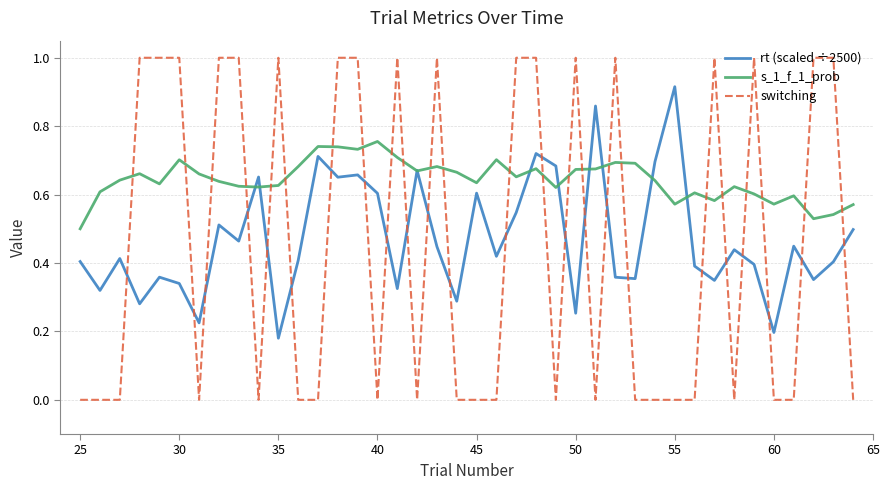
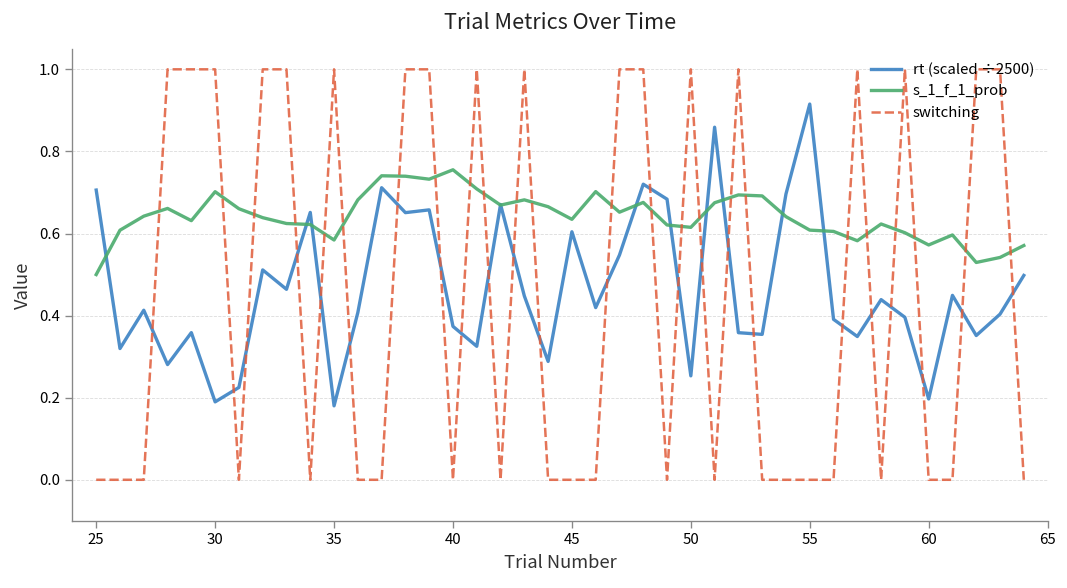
  {
    "rt (scaled ÷2500)": {
-     "25": 0.40,
-     "30": 0.34,
+     "25": 0.71,
+     "30": 0.19,
      "35": 0.18,
-     "40": 0.60,
+     "40": 0.37,
      "45": 0.60,
      "50": 0.25,
      "55": 0.92,
      "60": 0.20
    },
    "s_1_f_1_prob": {
      "25": 0.50,
      "30": 0.70,
-     "35": 0.63,
+     "35": 0.58,
      "40": 0.76,
      "45": 0.63,
-     "50": 0.67,
-     "55": 0.57,
+     "50": 0.62,
+     "55": 0.61,
      "60": 0.57
    },
    "switching": {
      "25": 0.00,
      "30": 1.00,
      "35": 1.00,
      "40": 0.00,
      "45": 0.00,
      "50": 1.00,
      "55": 0.00,
      "60": 0.00
    }
  }
